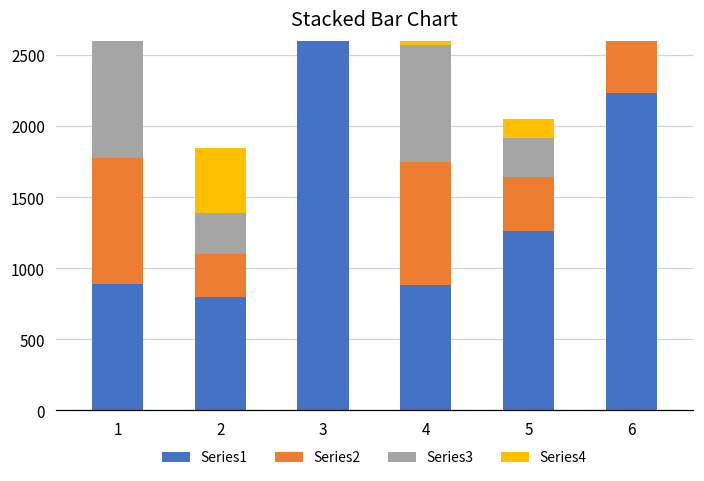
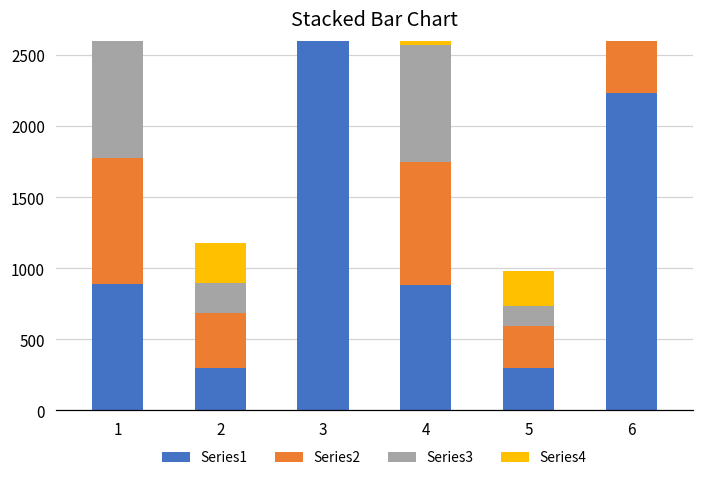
  {
    "Series1": {
      "1": 890,
-     "2": 800,
+     "2": 300,
      "4": 890,
-     "5": 1260,
+     "5": 300,
      "6": 2230
    },
    "Series2": {
      "1": 890,
-     "2": 300,
+     "2": 380,
      "4": 860,
-     "5": 380
+     "5": 290
    },
    "Series3": {
-     "2": 290,
+     "2": 210,
      "4": 820,
-     "5": 280
+     "5": 150
    },
    "Series4": {
-     "2": 460,
-     "5": 130
+     "2": 280,
+     "5": 250
    }
  }
